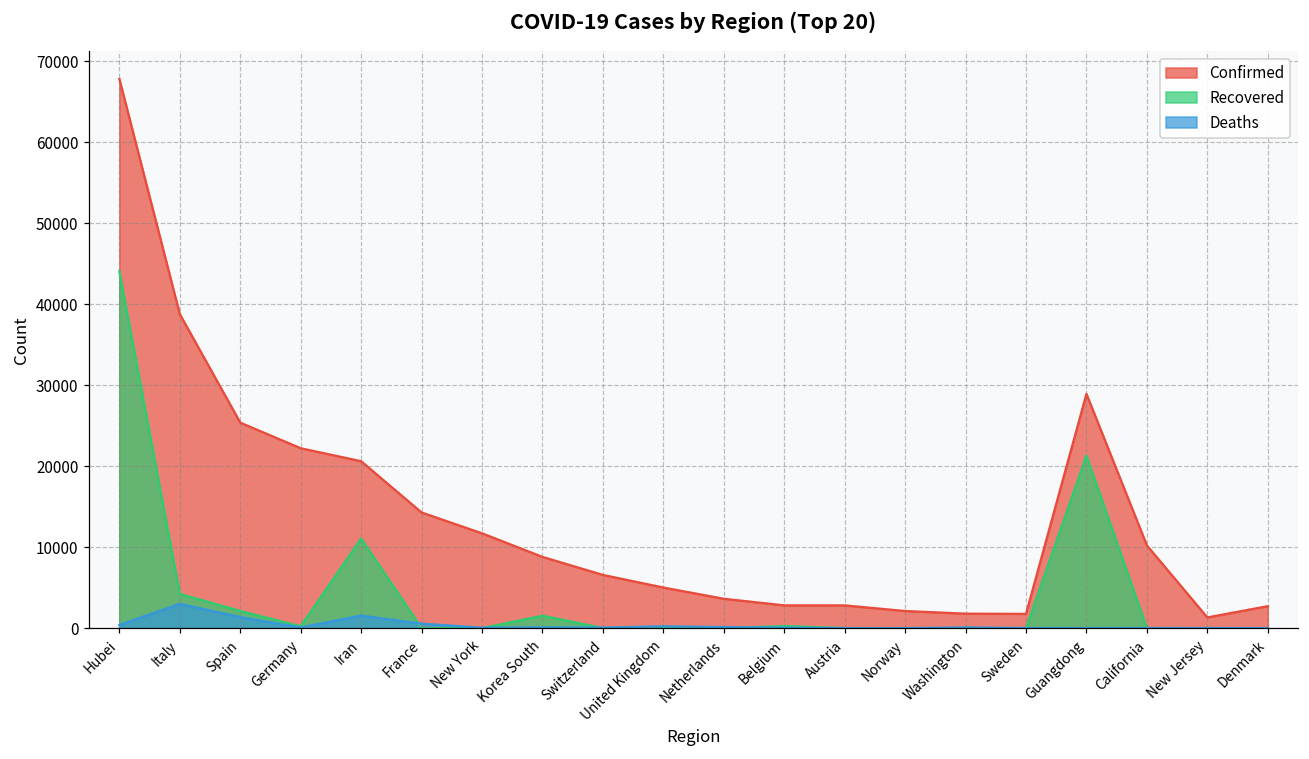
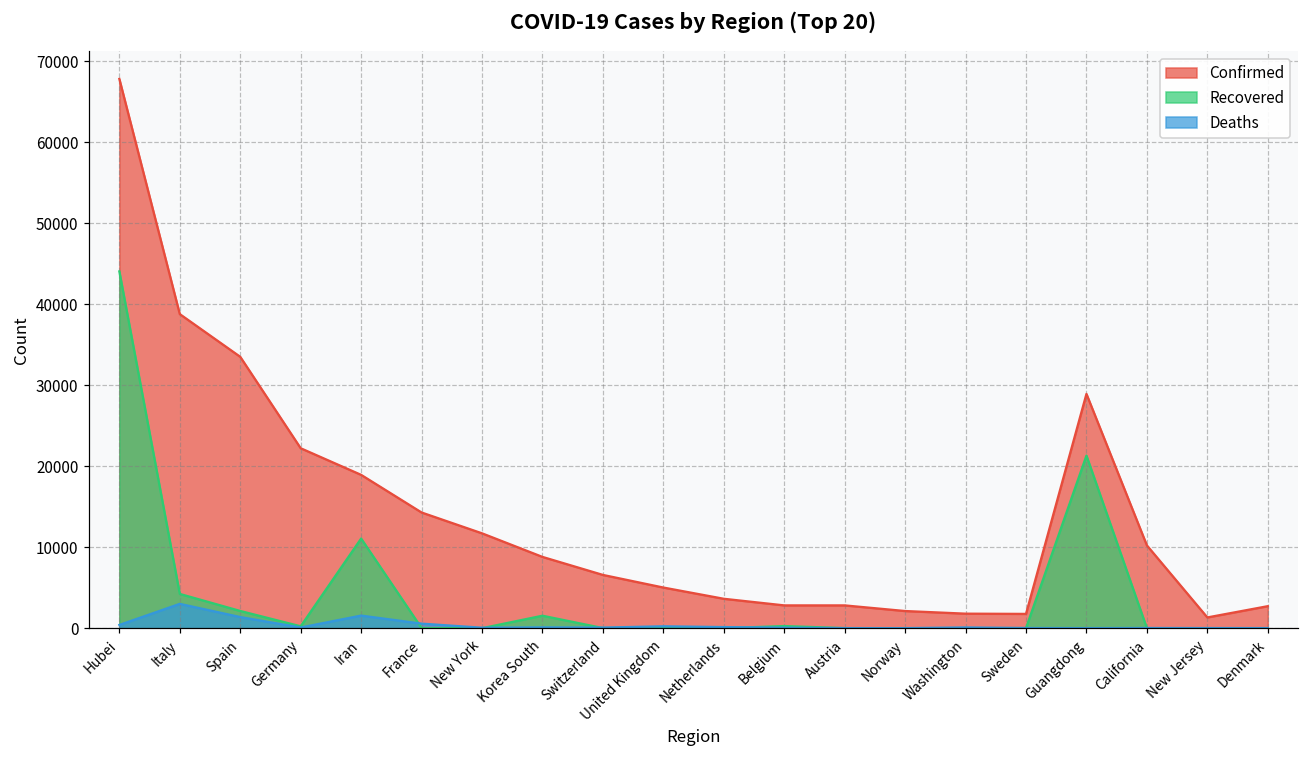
  {
    "Confirmed": {
      "Hubei": 68000,
      "Italy": 39000,
-     "Spain": 25000,
+     "Spain": 33000,
      "Germany": 22000,
-     "Iran": 21000,
+     "Iran": 19000,
      "France": 14000,
      "New York": 12000,
      "Korea South": 9000,
      "Switzerland": 7000,
      "United Kingdom": 5000,
      "Netherlands": 4000,
      "Belgium": 3000,
      "Austria": 3000,
      "Norway": 2000,
      "Washington": 2000,
      "Sweden": 2000,
      "Guangdong": 29000,
      "California": 10000,
      "New Jersey": 1000,
      "Denmark": 3000
    },
    "Recovered": {
      "Hubei": 44000,
      "Italy": 4000,
      "Spain": 2000,
      "Iran": 11000,
      "France": 0,
      "Korea South": 2000,
      "Guangdong": 21000
    },
    "Deaths": {
      "Hubei": 0,
      "Italy": 3000,
      "Spain": 1000,
      "Iran": 2000,
      "France": 1000,
      "Korea South": 0,
      "Guangdong": 0
    }
  }
